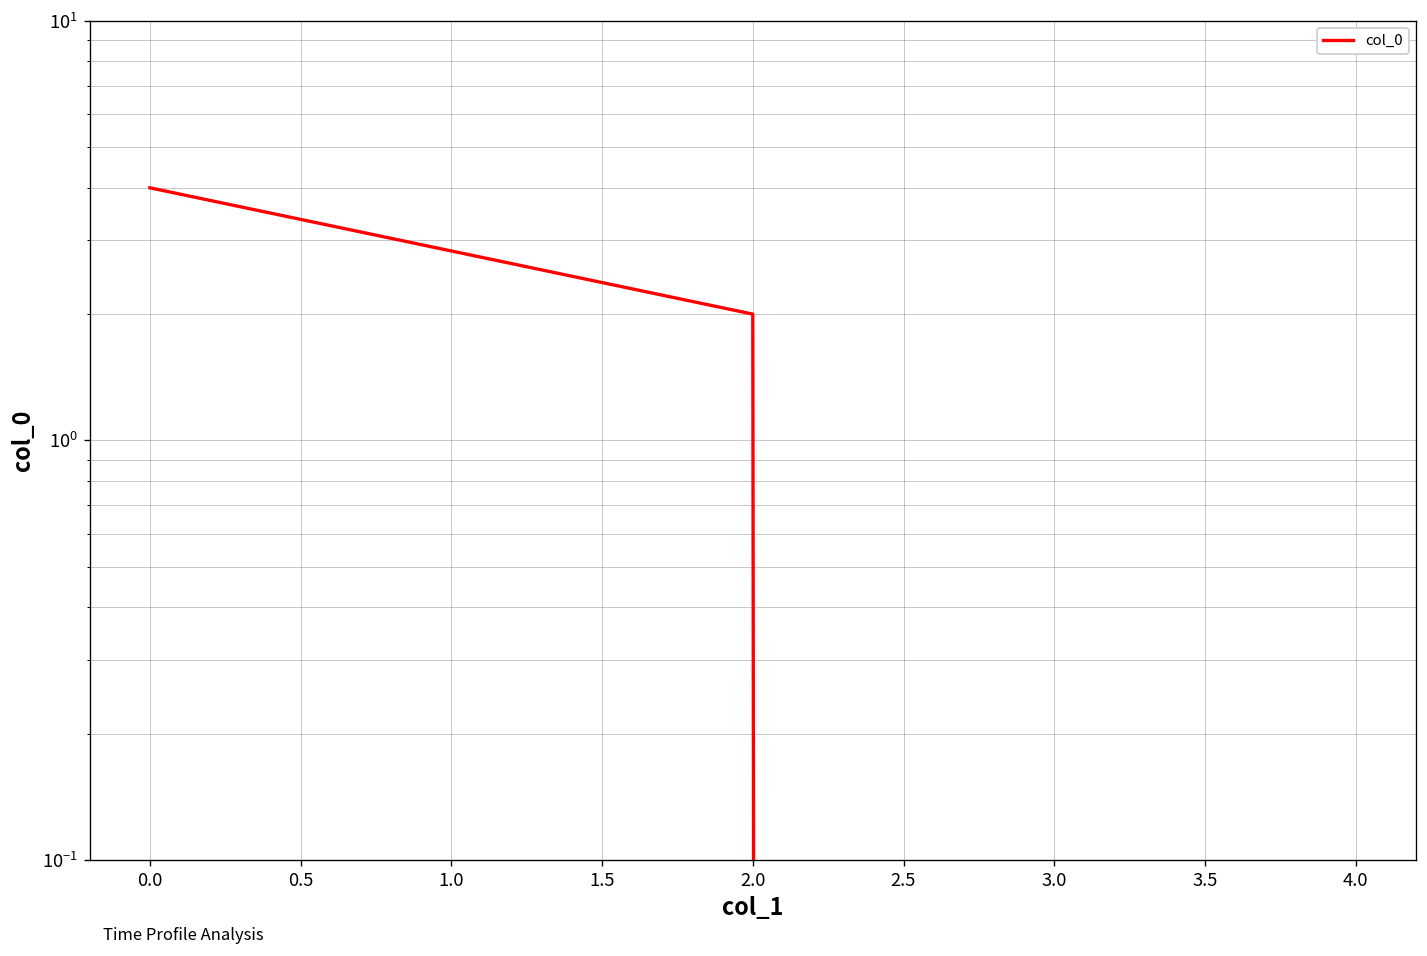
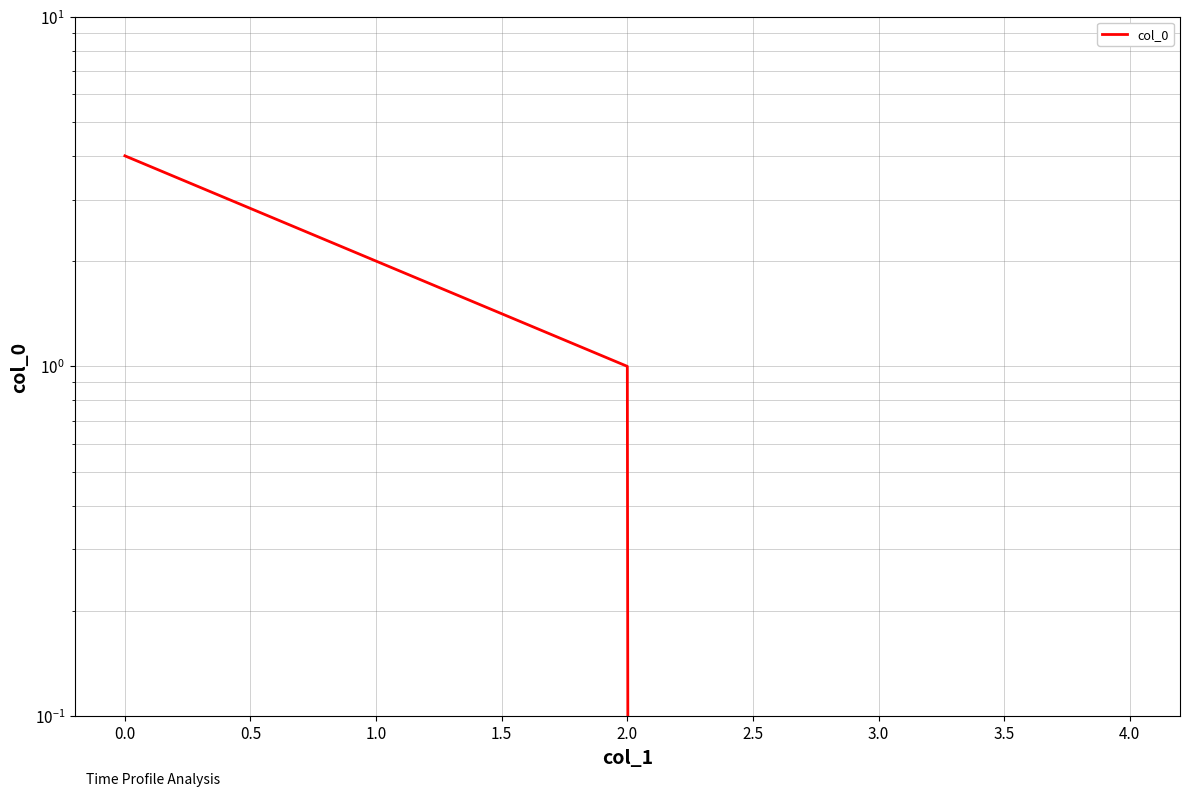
  {
    "0.0": 4,
-   "2.0": 2
+   "2.0": 1
  }
